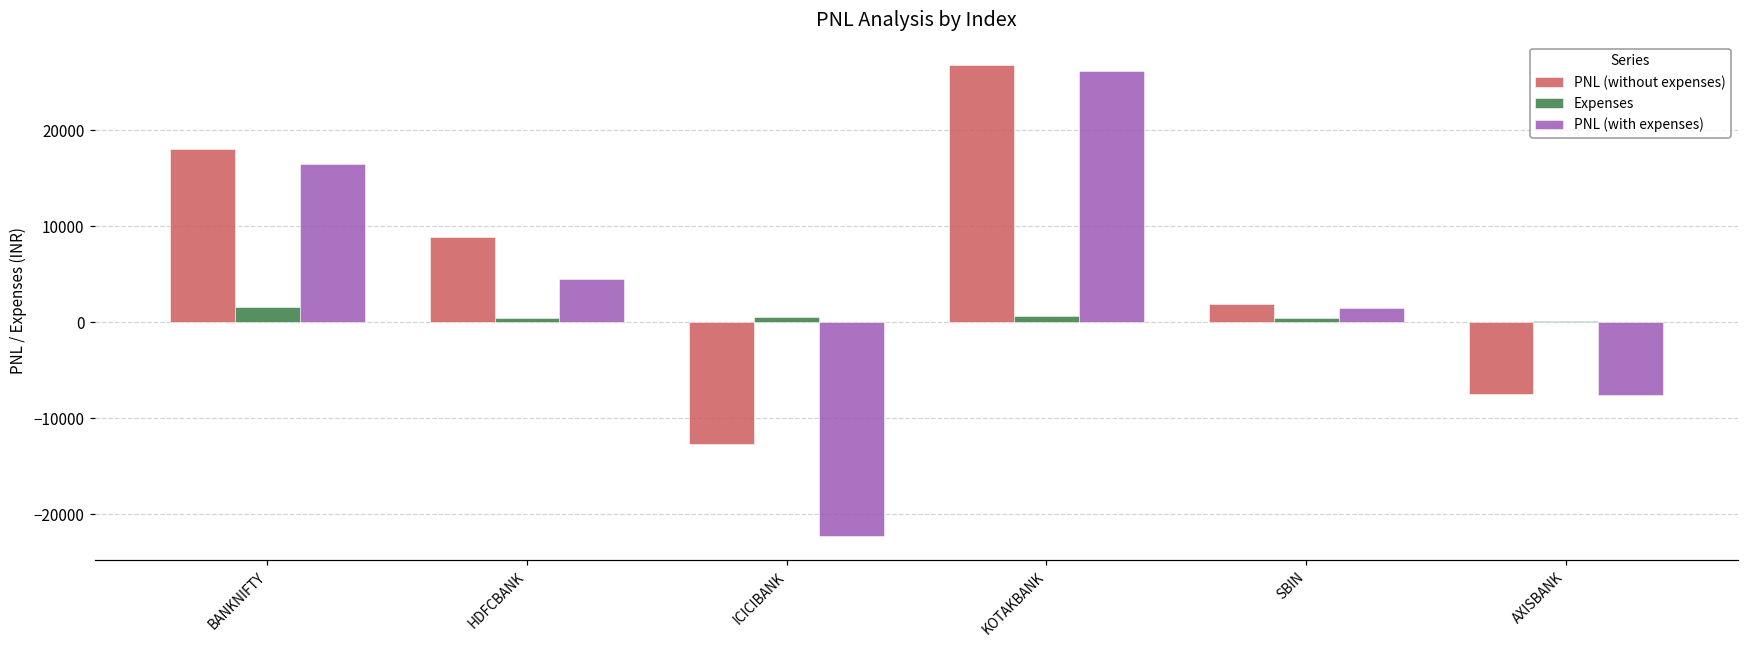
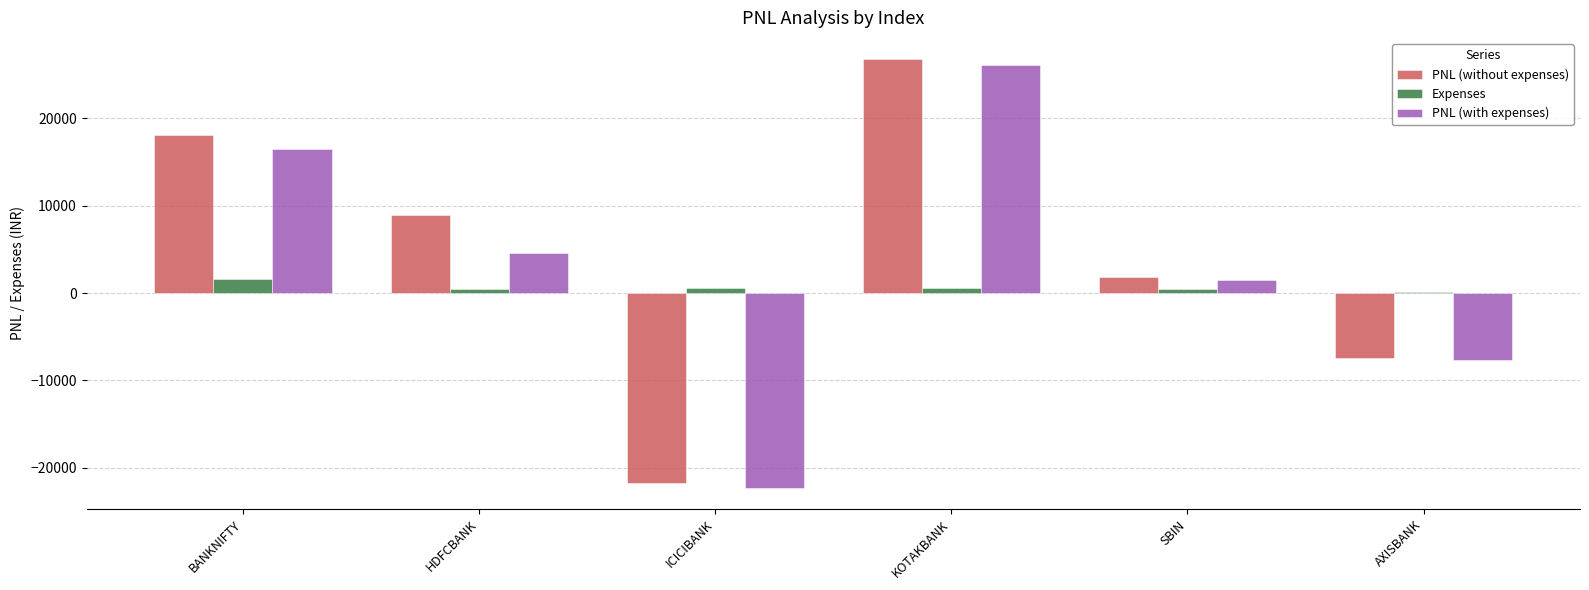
  {
    "PNL (without expenses)": {
      "BANKNIFTY": 18000,
      "HDFCBANK": 9000,
-     "ICICIBANK": -13000,
+     "ICICIBANK": -22000,
      "KOTAKBANK": 27000,
      "SBIN": 2000,
      "AXISBANK": -8000
    },
    "Expenses": {
      "BANKNIFTY": 2000,
      "HDFCBANK": 0,
      "ICICIBANK": 1000,
      "KOTAKBANK": 1000,
      "SBIN": 0
    },
    "PNL (with expenses)": {
      "BANKNIFTY": 17000,
      "HDFCBANK": 5000,
      "ICICIBANK": -22000,
      "KOTAKBANK": 26000,
      "SBIN": 1000,
      "AXISBANK": -8000
    }
  }
